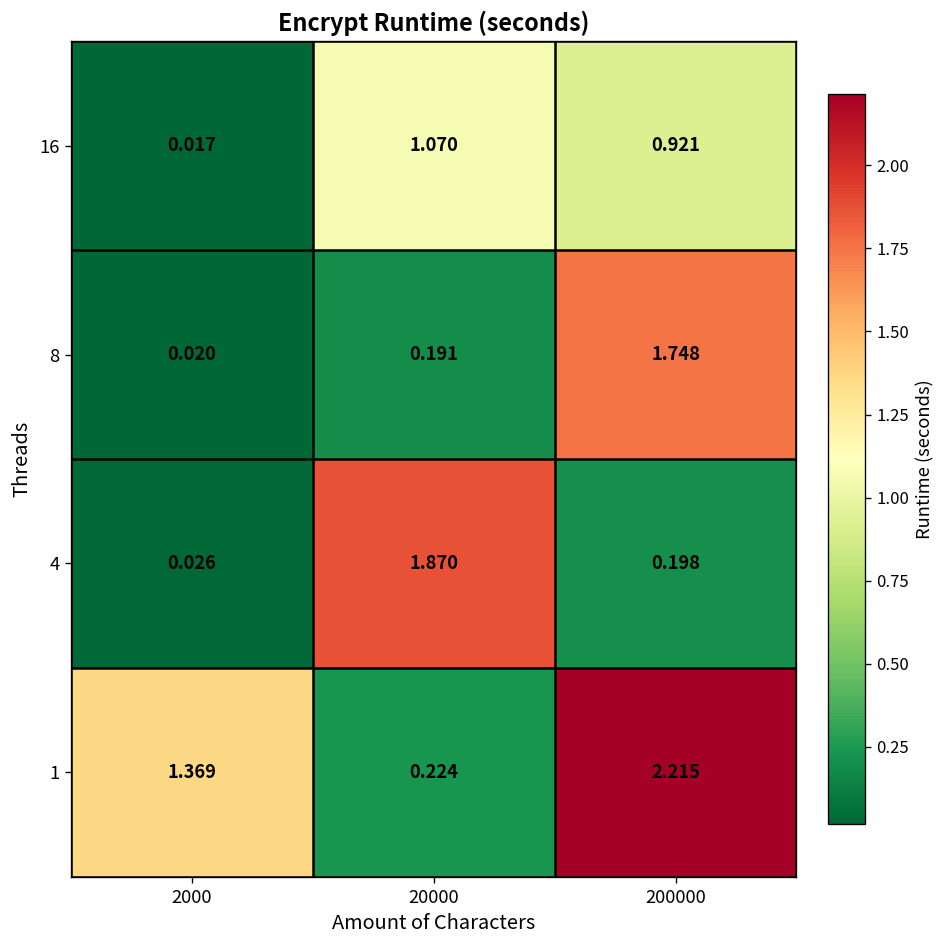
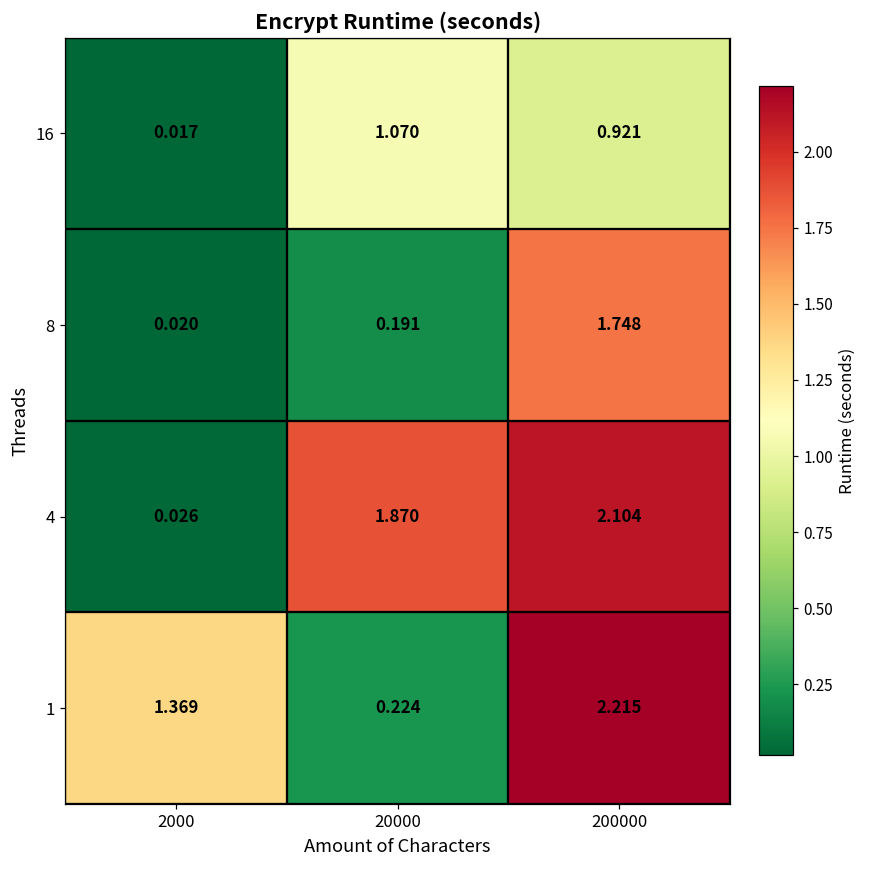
  {
    "16": {
      "2000": 0.017,
      "20000": 1.070,
      "200000": 0.921
    },
    "8": {
      "2000": 0.020,
      "20000": 0.191,
      "200000": 1.748
    },
    "4": {
      "2000": 0.026,
      "20000": 1.870,
-     "200000": 0.198
+     "200000": 2.104
    },
    "1": {
      "2000": 1.369,
      "20000": 0.224,
      "200000": 2.215
    }
  }
